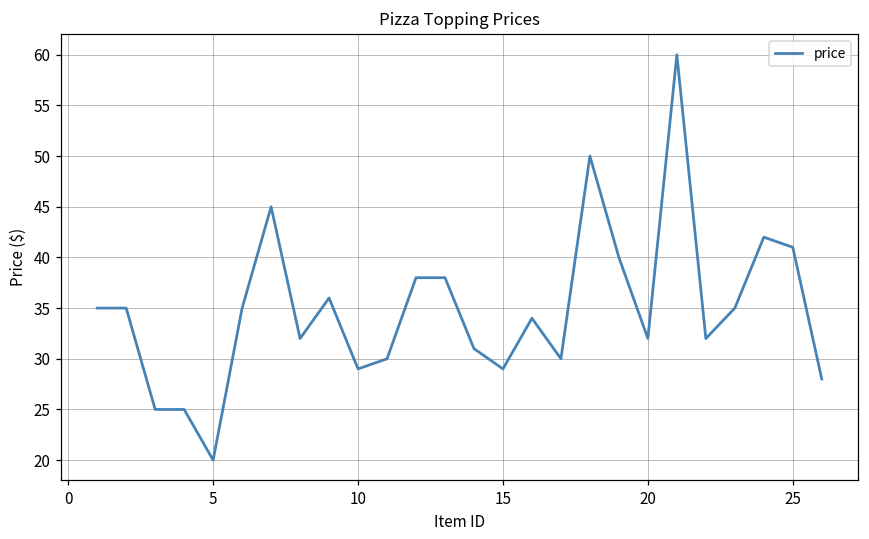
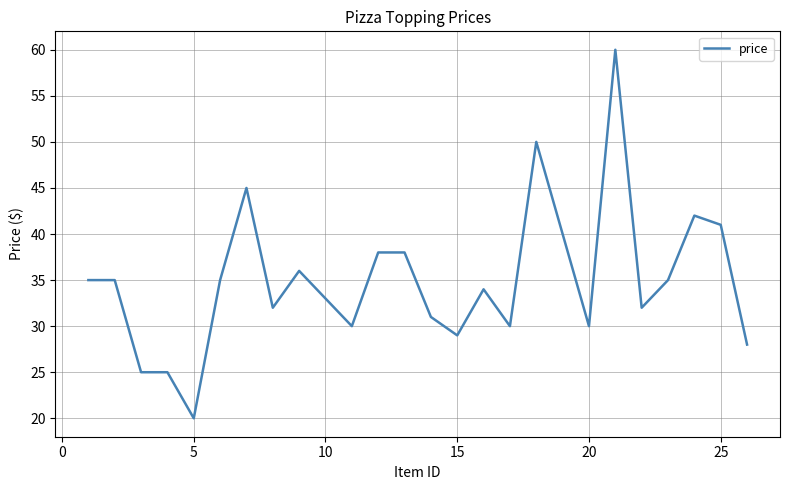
  {
    "5": 20,
-   "10": 29,
+   "10": 33,
    "15": 29,
-   "20": 32,
+   "20": 30,
    "25": 41
  }
